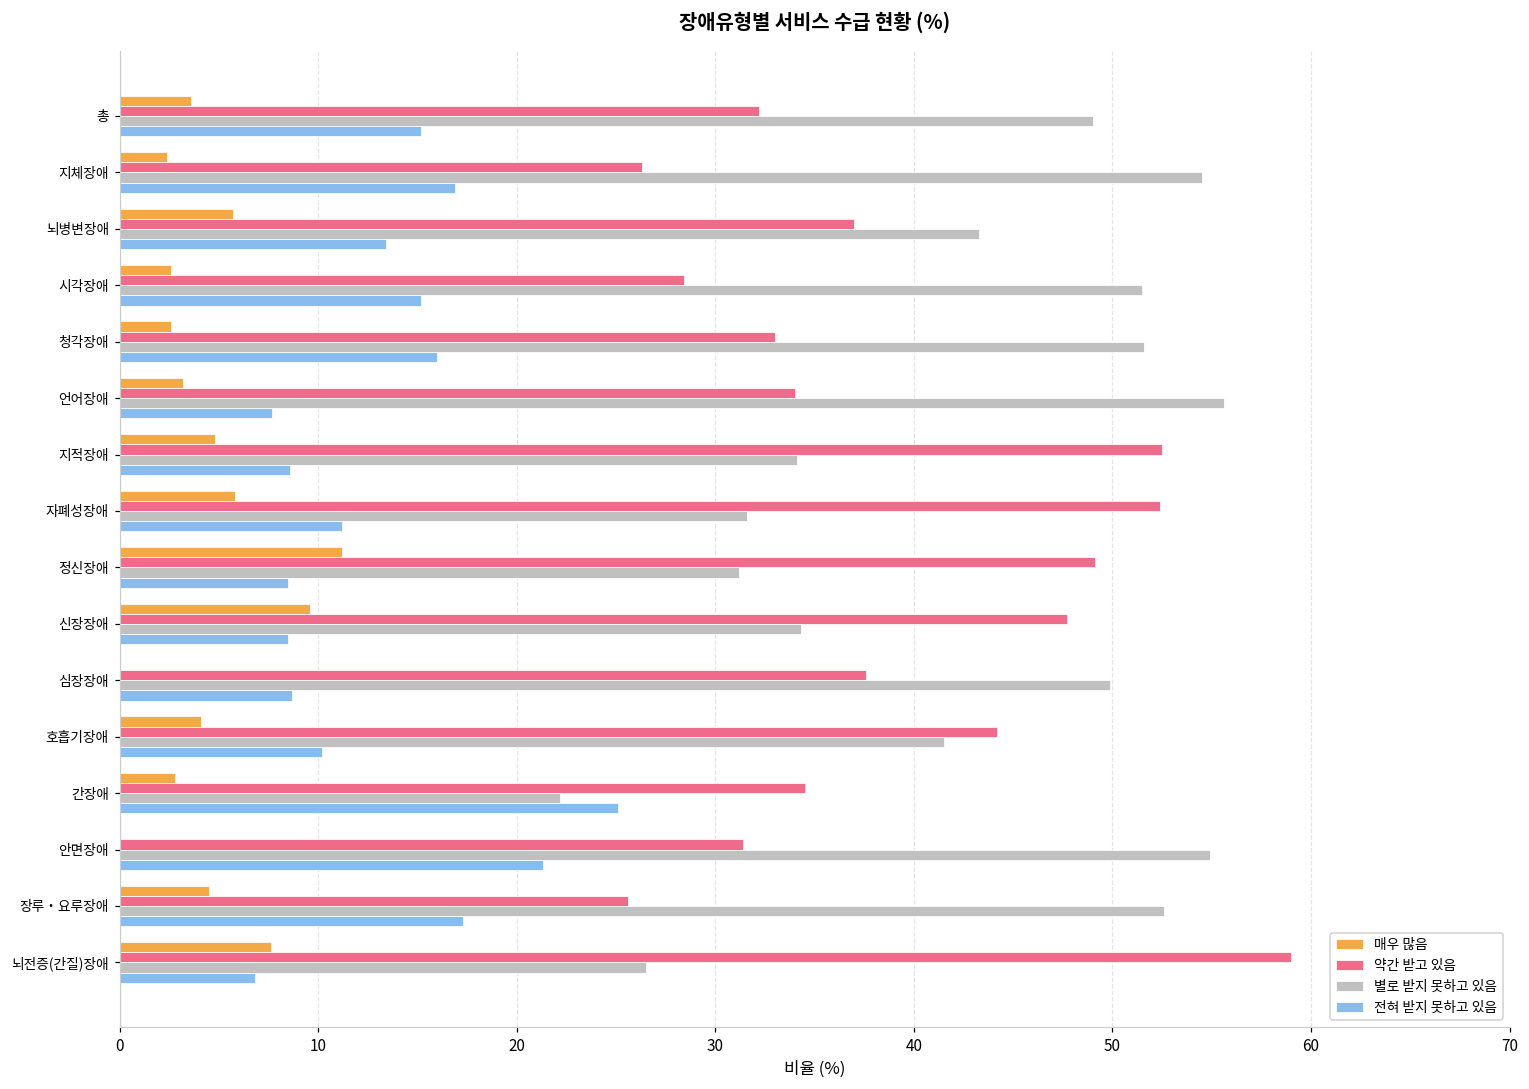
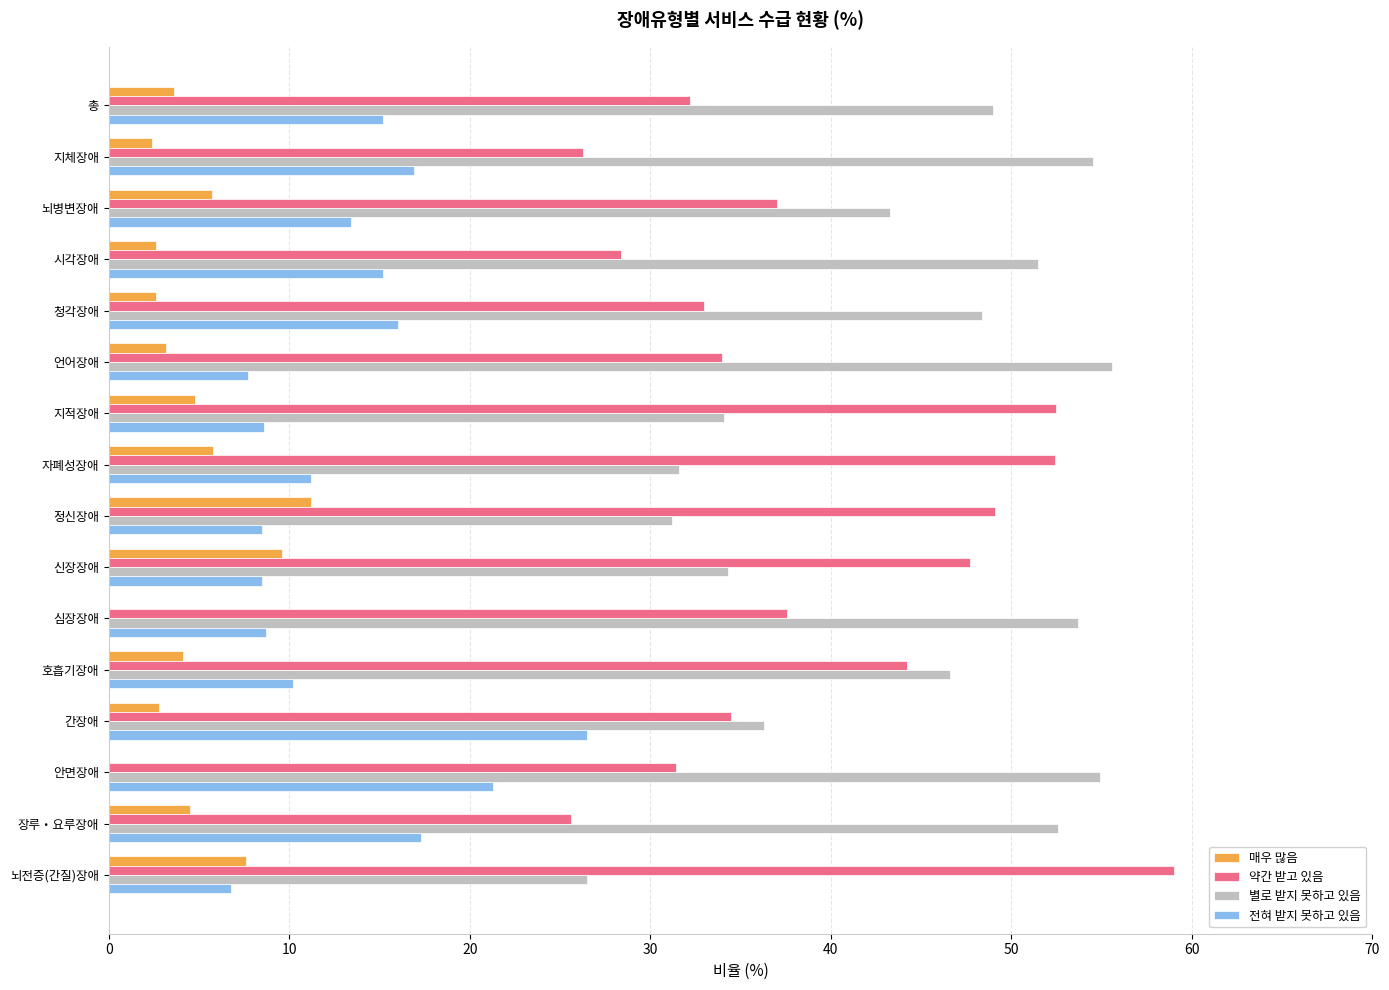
  {
    "매우 많음": {
      "총": 3.6,
      "지체장애": 2.4,
      "뇌병변장애": 5.7,
      "시각장애": 2.6,
      "청각장애": 2.6,
      "언어장애": 3.2,
      "지적장애": 4.8,
      "자폐성장애": 5.8,
      "정신장애": 11.2,
      "신장장애": 9.6,
      "심장장애": 0.0,
      "호흡기장애": 4.1,
      "간장애": 2.8,
      "안면장애": 0.0,
      "장루‧요루장애": 4.5,
      "뇌전증(간질)장애": 7.6
    },
    "약간 받고 있음": {
      "총": 32.2,
      "지체장애": 26.3,
      "뇌병변장애": 37.0,
      "시각장애": 28.4,
      "청각장애": 33.0,
      "언어장애": 34.0,
      "지적장애": 52.5,
      "자폐성장애": 52.4,
      "정신장애": 49.1,
      "신장장애": 47.7,
      "심장장애": 37.6,
      "호흡기장애": 44.2,
      "간장애": 34.5,
      "안면장애": 31.4,
      "장루‧요루장애": 25.6,
      "뇌전증(간질)장애": 59.0
    },
    "별로 받지 못하고 있음": {
      "총": 49.0,
      "지체장애": 54.5,
      "뇌병변장애": 43.3,
      "시각장애": 51.5,
-     "청각장애": 51.6,
+     "청각장애": 48.4,
      "언어장애": 55.6,
      "지적장애": 34.1,
      "자폐성장애": 31.6,
      "정신장애": 31.2,
      "신장장애": 34.3,
-     "심장장애": 49.9,
-     "호흡기장애": 41.5,
-     "간장애": 22.2,
+     "심장장애": 53.7,
+     "호흡기장애": 46.6,
+     "간장애": 36.3,
      "안면장애": 54.9,
      "장루‧요루장애": 52.6,
      "뇌전증(간질)장애": 26.5
    },
    "전혀 받지 못하고 있음": {
      "총": 15.2,
      "지체장애": 16.9,
      "뇌병변장애": 13.4,
      "시각장애": 15.2,
      "청각장애": 16.0,
      "언어장애": 7.7,
      "지적장애": 8.6,
      "자폐성장애": 11.2,
      "정신장애": 8.5,
      "신장장애": 8.5,
      "심장장애": 8.7,
      "호흡기장애": 10.2,
-     "간장애": 25.1,
+     "간장애": 26.5,
      "안면장애": 21.3,
      "장루‧요루장애": 17.3,
      "뇌전증(간질)장애": 6.8
    }
  }
